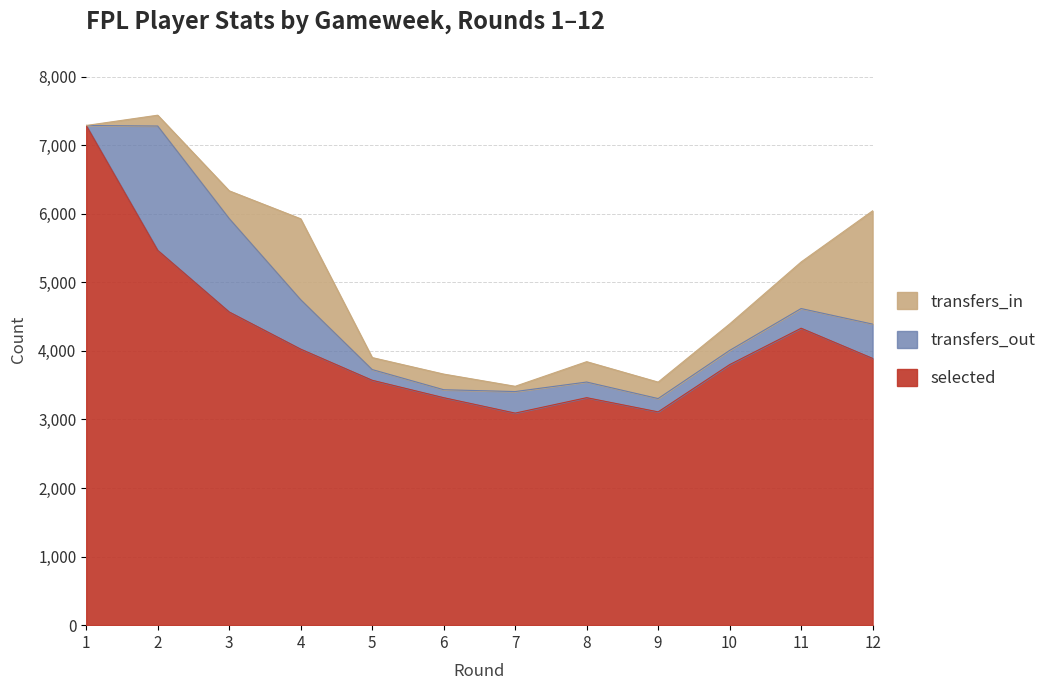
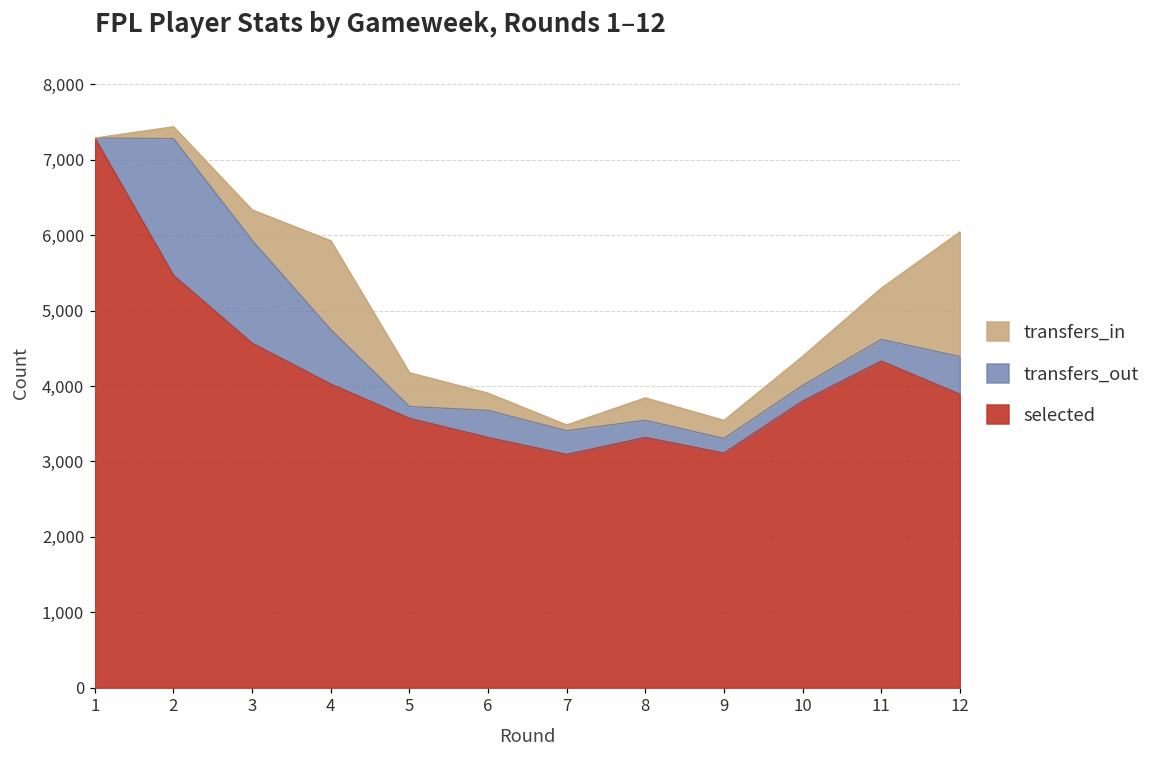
  {
    "selected": {
      "2": "5,500",
      "3": "4,600",
      "4": "4,000",
      "5": "3,600",
      "6": "3,300",
      "7": "3,100",
      "8": "3,300",
      "9": "3,100",
      "10": "3,800",
      "11": "4,300",
      "12": "3,900"
    },
    "transfers_out": {
      "2": "1,800",
      "3": "1,400",
      "4": "700",
      "5": "200",
-     "6": "100",
+     "6": "400",
      "7": "300",
      "8": "200",
      "9": "200",
      "10": "200",
      "11": "300",
      "12": "500"
    },
    "transfers_in": {
      "2": "200",
      "3": "400",
      "4": "1,200",
-     "5": "200",
+     "5": "400",
      "6": "200",
      "7": "100",
      "8": "300",
      "9": "200",
      "10": "400",
      "11": "700",
      "12": "1,700"
    }
  }
